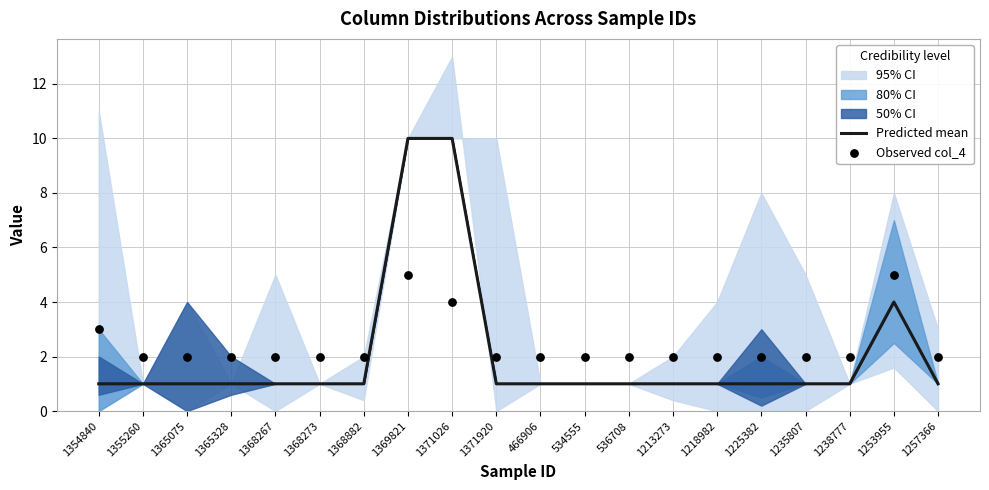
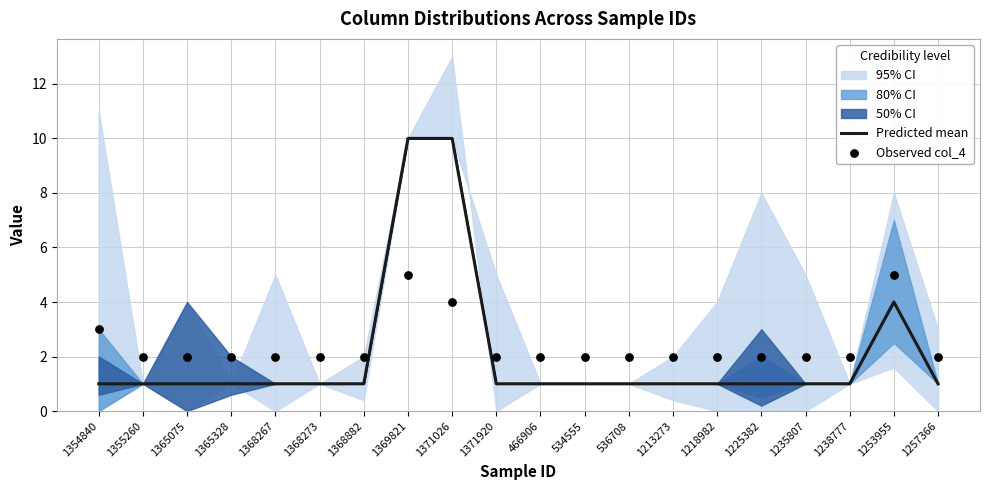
  {
    "95% CI": {
-     "1371920": 10
+     "1371920": 5
    }
  }
